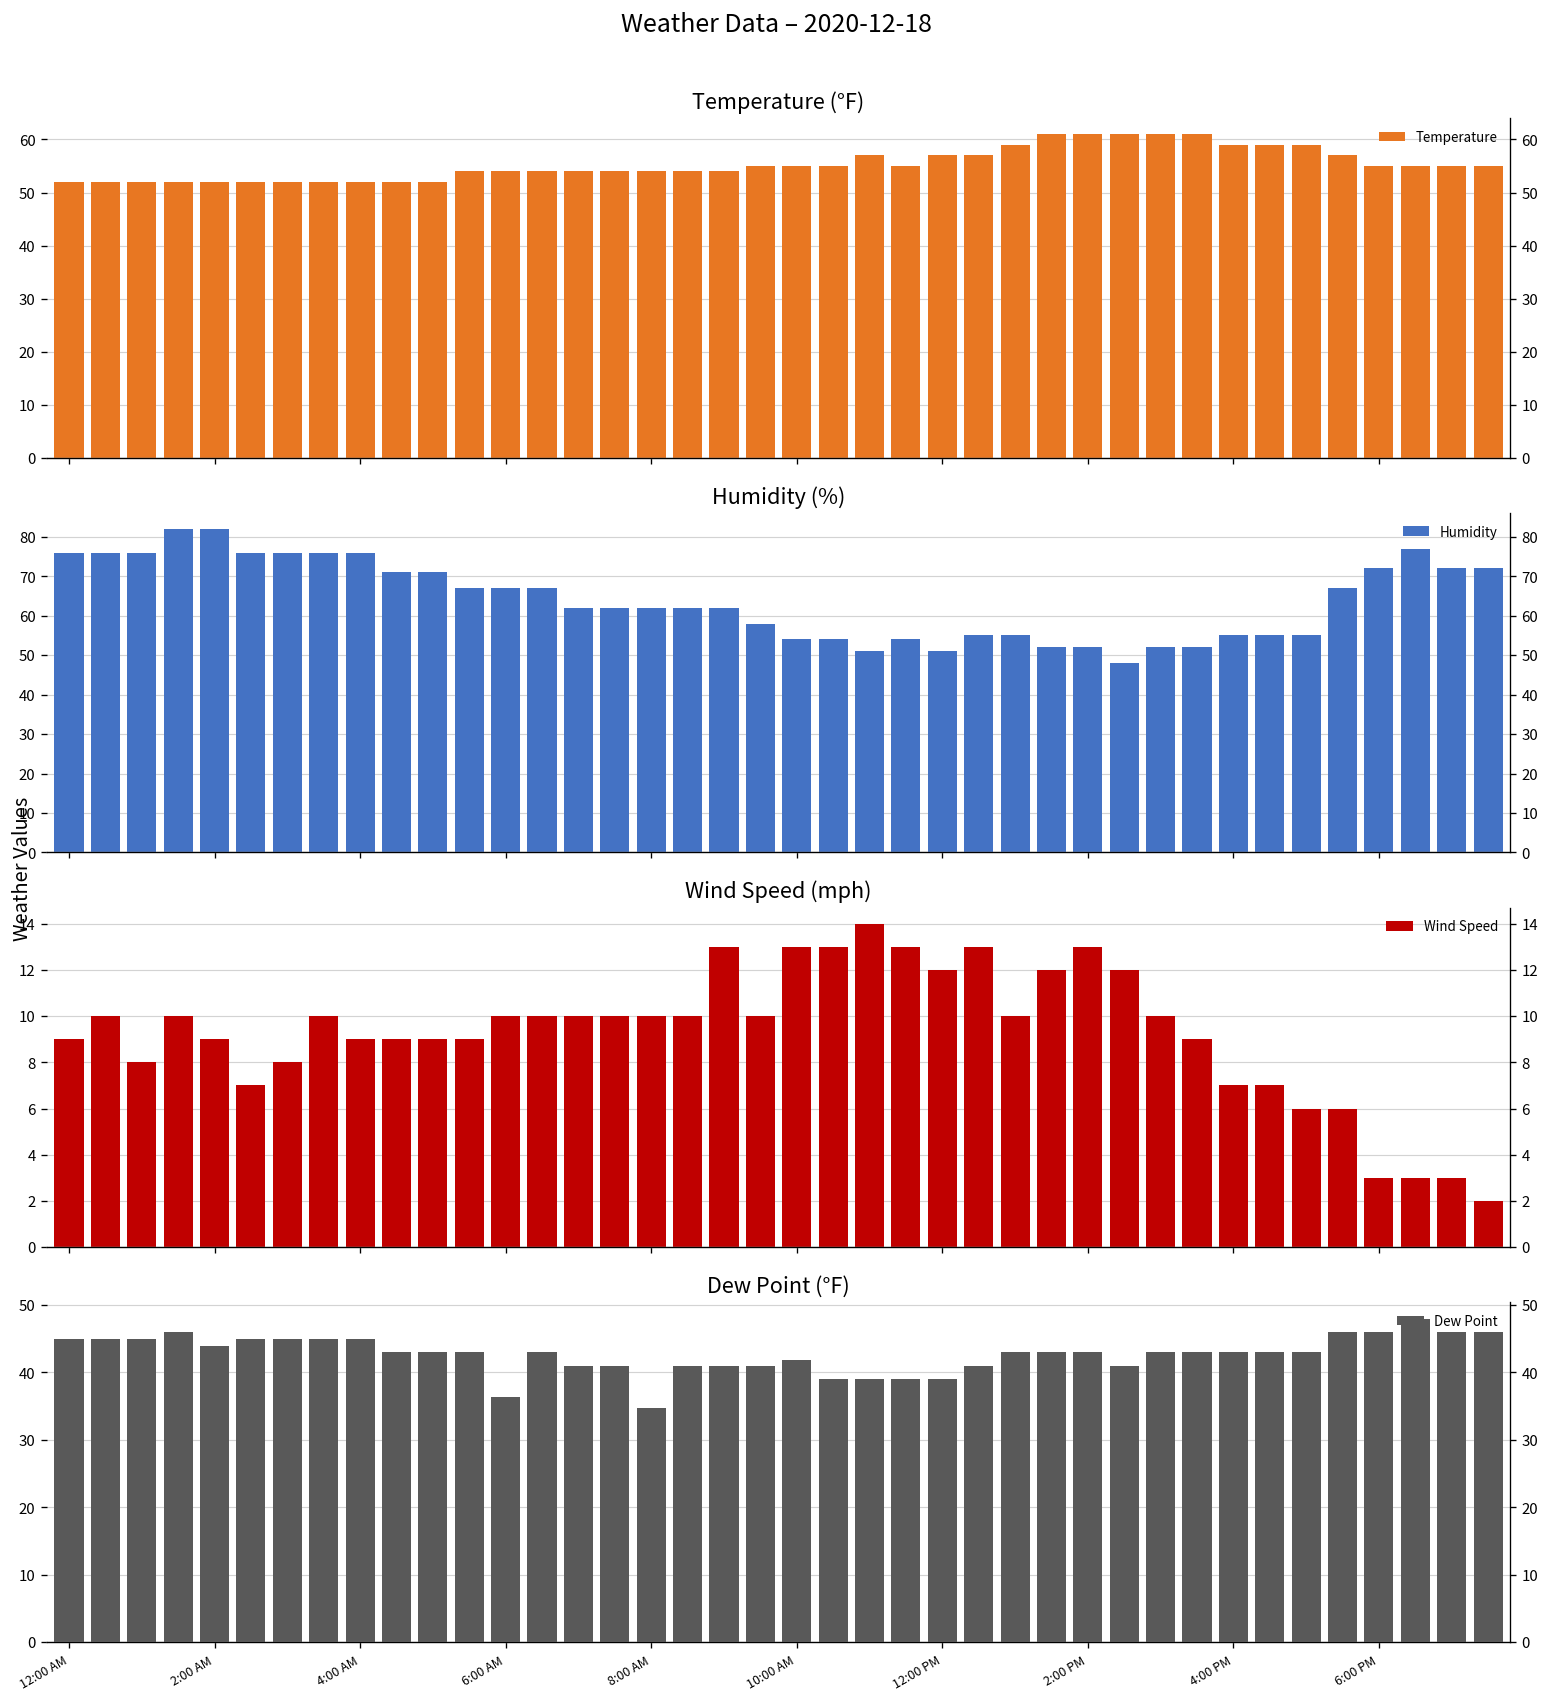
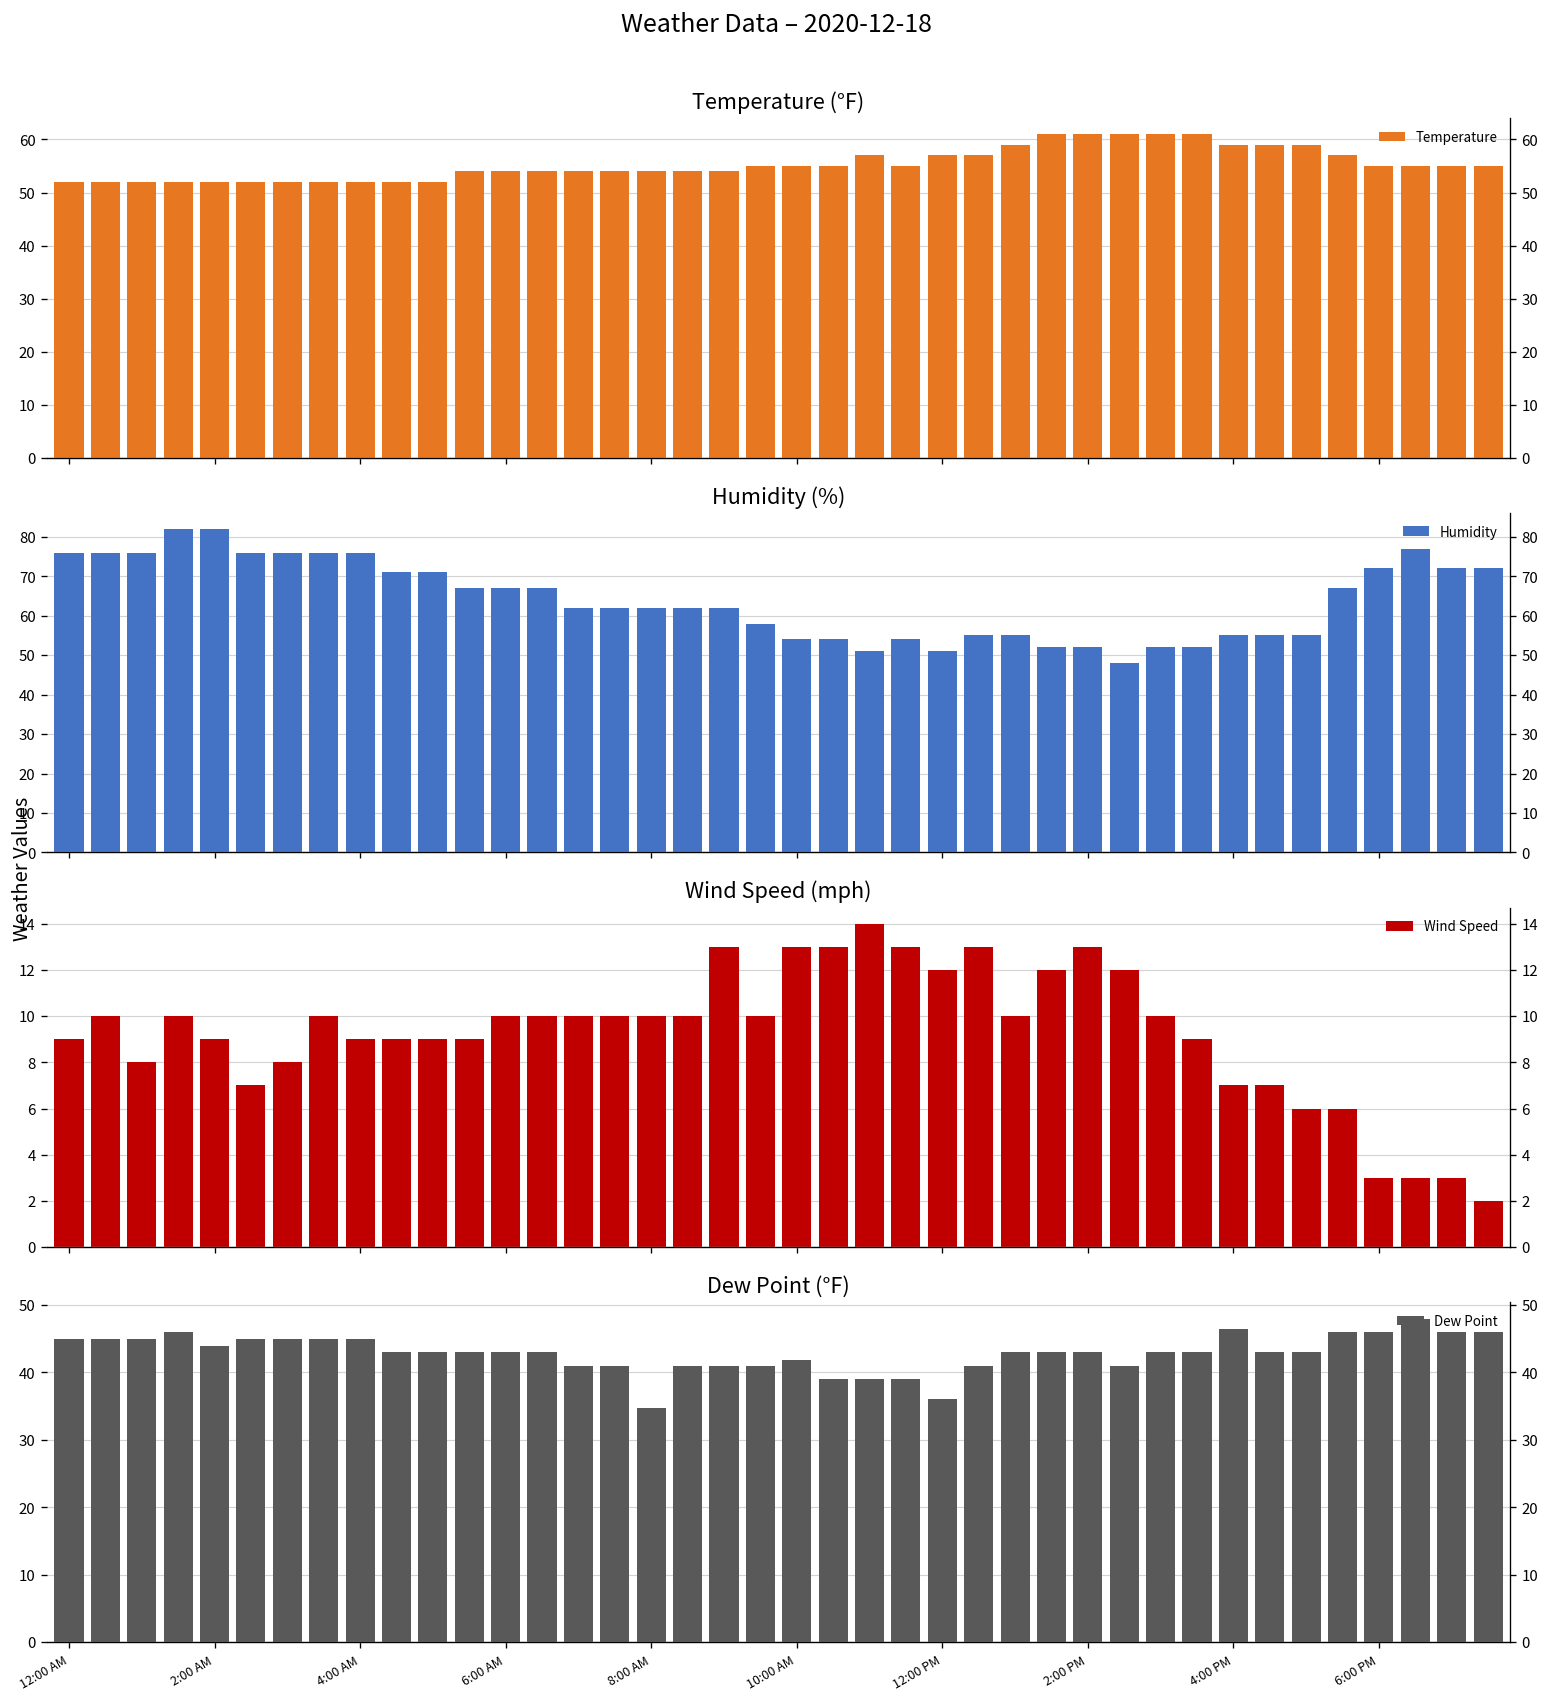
  {
    "Dew Point (°F)": {
      "12:00 AM": 45,
      "2:00 AM": 44,
      "4:00 AM": 45,
-     "6:00 AM": 36,
+     "6:00 AM": 43,
      "8:00 AM": 35,
      "10:00 AM": 42,
-     "12:00 PM": 39,
+     "12:00 PM": 36,
      "2:00 PM": 43,
-     "4:00 PM": 43,
+     "4:00 PM": 47,
      "6:00 PM": 46
    }
  }
